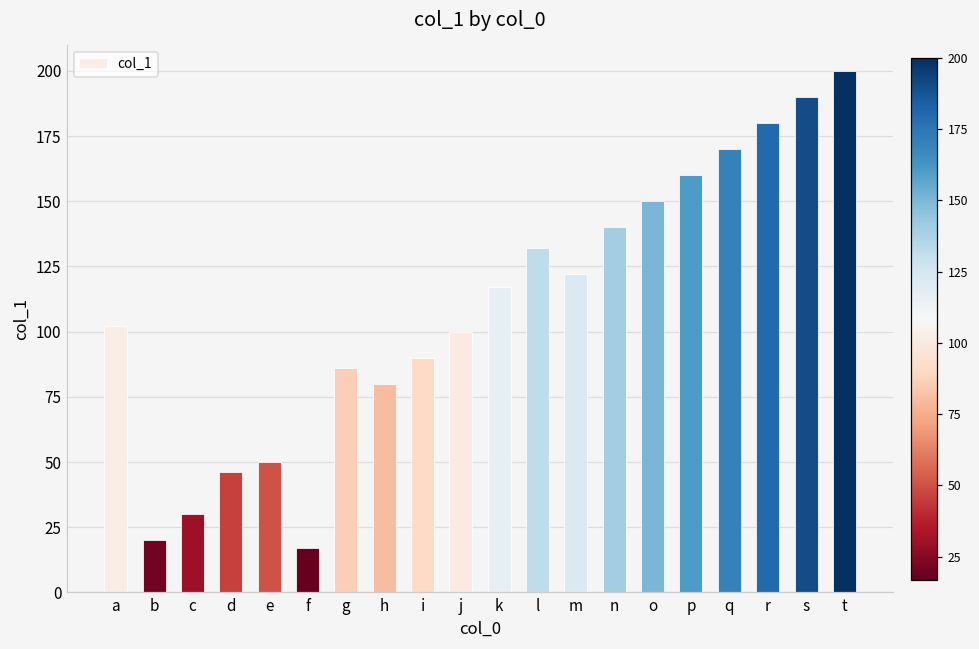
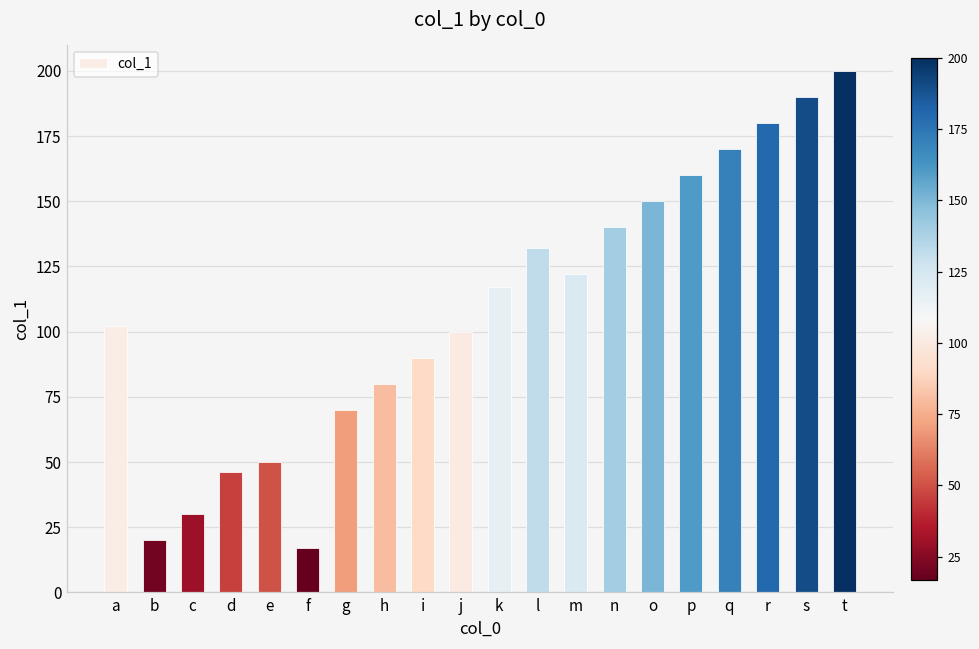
  {
    "a": 102,
    "b": 20,
    "c": 30,
    "d": 46,
    "e": 50,
    "f": 17,
-   "g": 86,
+   "g": 70,
    "h": 80,
    "i": 90,
    "j": 100,
    "k": 117,
    "l": 132,
    "m": 122,
    "n": 140,
    "o": 150,
    "p": 160,
    "q": 170,
    "r": 180,
    "s": 190,
    "t": 200
  }
